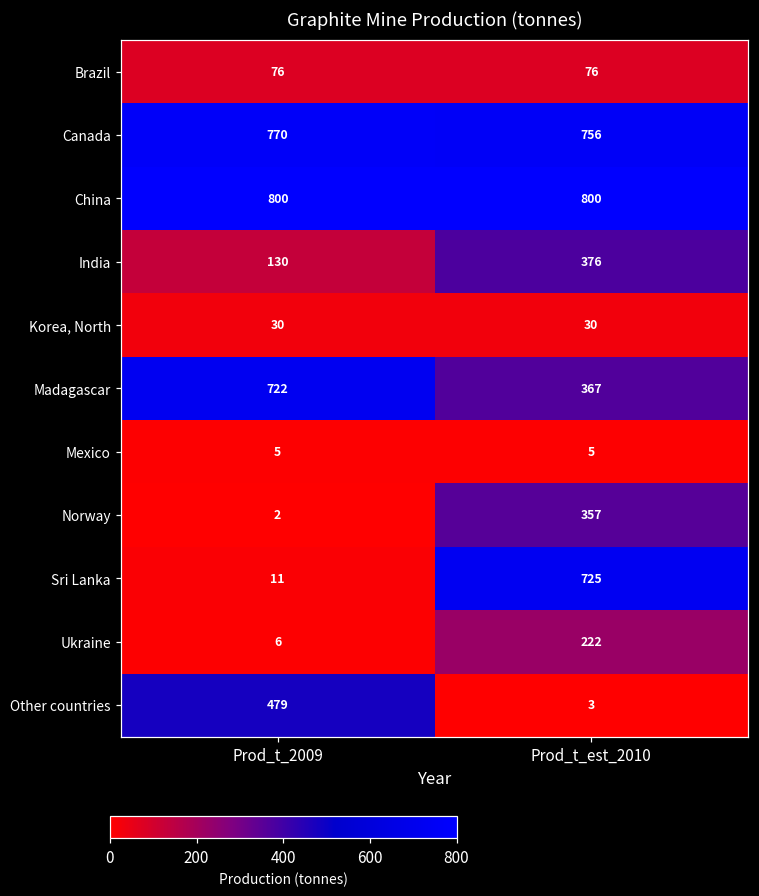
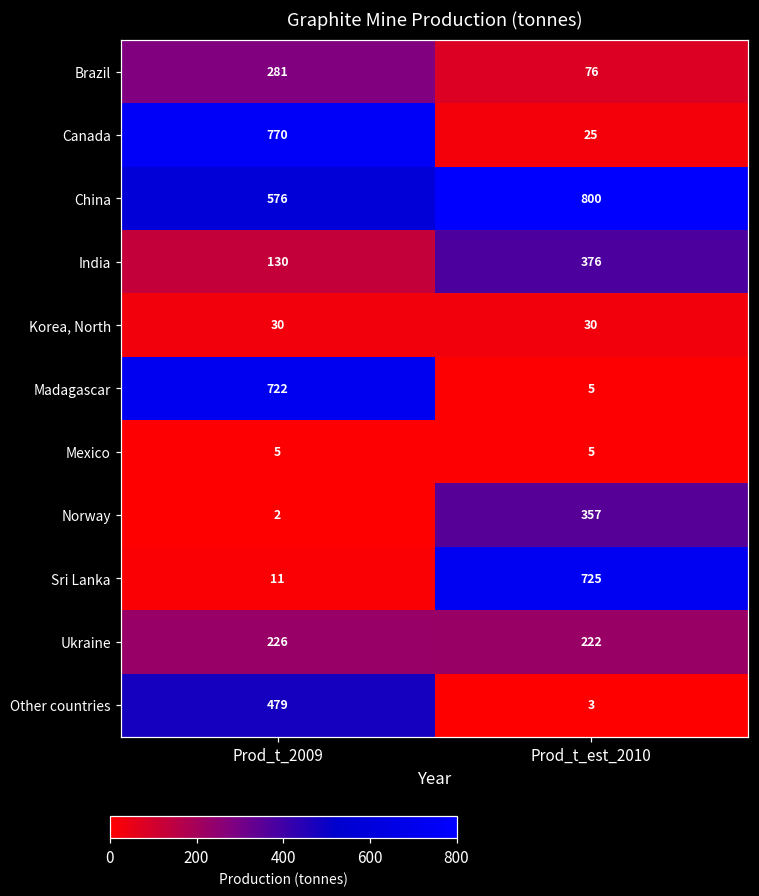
  {
    "Brazil": {
-     "Prod_t_2009": 76,
+     "Prod_t_2009": 281,
      "Prod_t_est_2010": 76
    },
    "Canada": {
      "Prod_t_2009": 770,
-     "Prod_t_est_2010": 756
+     "Prod_t_est_2010": 25
    },
    "China": {
-     "Prod_t_2009": 800,
+     "Prod_t_2009": 576,
      "Prod_t_est_2010": 800
    },
    "India": {
      "Prod_t_2009": 130,
      "Prod_t_est_2010": 376
    },
    "Korea, North": {
      "Prod_t_2009": 30,
      "Prod_t_est_2010": 30
    },
    "Madagascar": {
      "Prod_t_2009": 722,
-     "Prod_t_est_2010": 367
+     "Prod_t_est_2010": 5
    },
    "Mexico": {
      "Prod_t_2009": 5,
      "Prod_t_est_2010": 5
    },
    "Norway": {
      "Prod_t_2009": 2,
      "Prod_t_est_2010": 357
    },
    "Sri Lanka": {
      "Prod_t_2009": 11,
      "Prod_t_est_2010": 725
    },
    "Ukraine": {
-     "Prod_t_2009": 6,
+     "Prod_t_2009": 226,
      "Prod_t_est_2010": 222
    },
    "Other countries": {
      "Prod_t_2009": 479,
      "Prod_t_est_2010": 3
    }
  }
